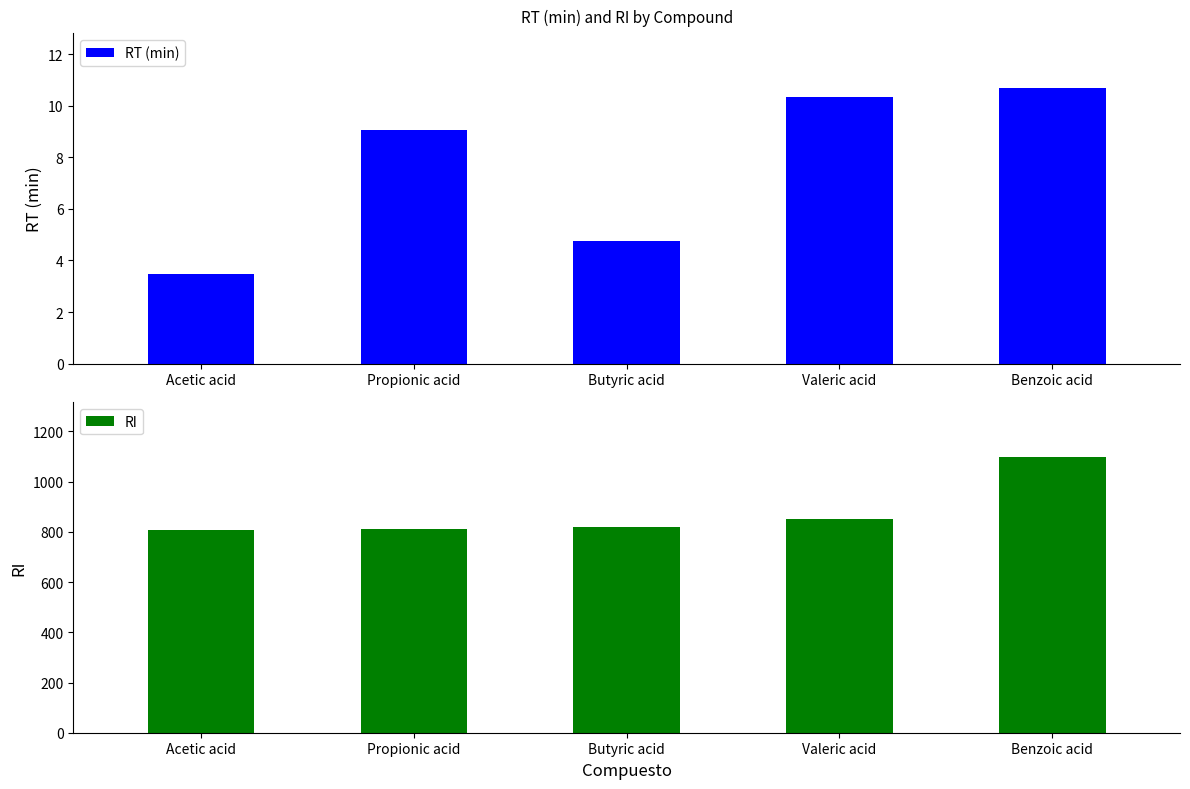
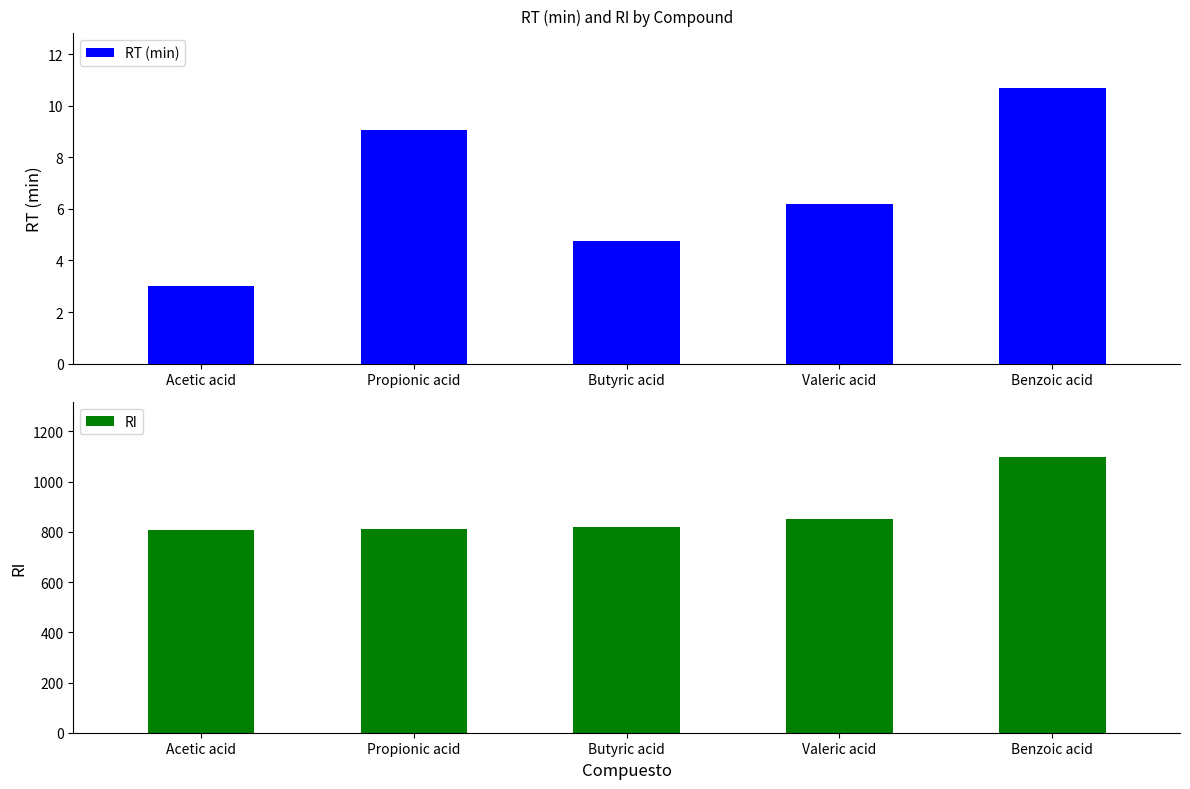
  {
    "RT (min) and RI by Compound": {
-     "Acetic acid": 3.5,
+     "Acetic acid": 3.0,
      "Propionic acid": 9.1,
      "Butyric acid": 4.8,
-     "Valeric acid": 10.3,
+     "Valeric acid": 6.2,
      "Benzoic acid": 10.7
    }
  }
